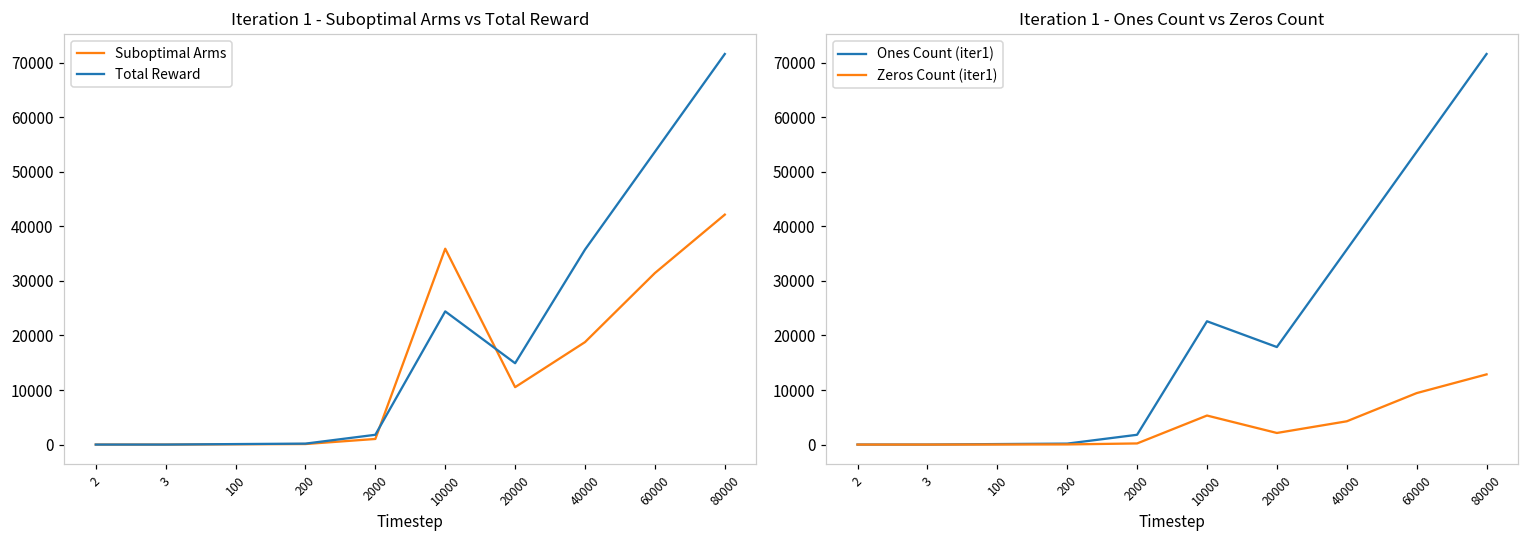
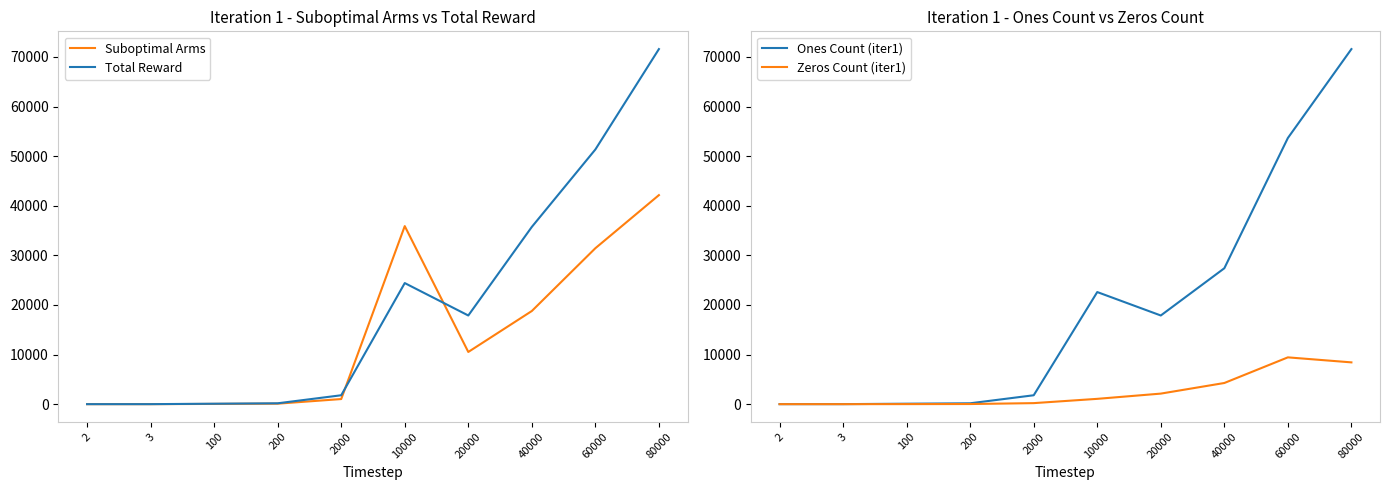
  {
    "Iteration 1 - Suboptimal Arms vs Total Reward": {
      "Suboptimal Arms": {
        "2000": 1000,
        "10000": 36000,
        "20000": 11000,
        "40000": 19000,
        "60000": 31000,
        "80000": 42000
      },
      "Total Reward": {
        "2000": 2000,
        "10000": 24000,
-       "20000": 15000,
+       "20000": 18000,
        "40000": 36000,
-       "60000": 54000,
+       "60000": 51000,
        "80000": 72000
      }
    },
    "Iteration 1 - Ones Count vs Zeros Count": {
      "Ones Count (iter1)": {
        "2000": 2000,
        "10000": 23000,
        "20000": 18000,
-       "40000": 36000,
+       "40000": 27000,
        "60000": 54000,
        "80000": 72000
      },
      "Zeros Count (iter1)": {
        "2000": 0,
-       "10000": 5000,
+       "10000": 1000,
        "20000": 2000,
        "40000": 4000,
        "60000": 9000,
-       "80000": 13000
+       "80000": 8000
      }
    }
  }
